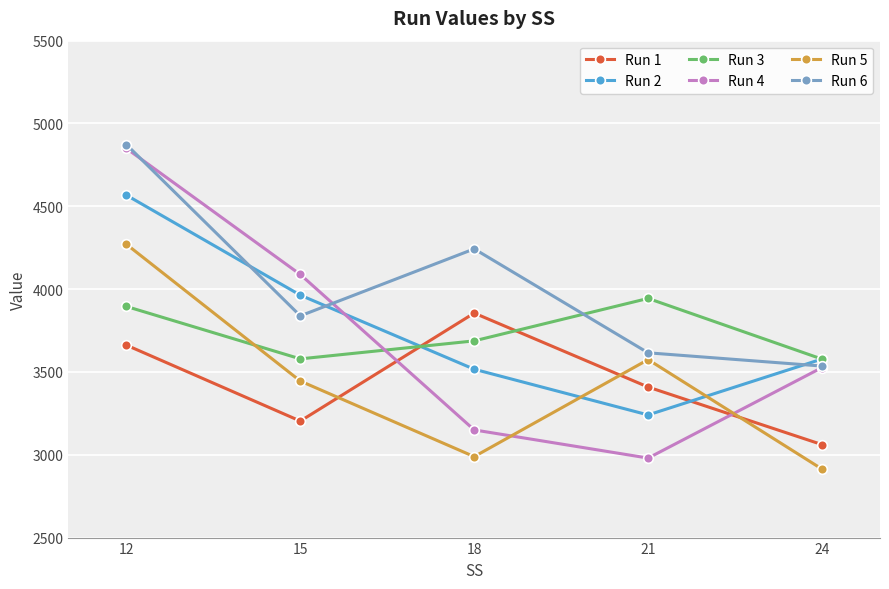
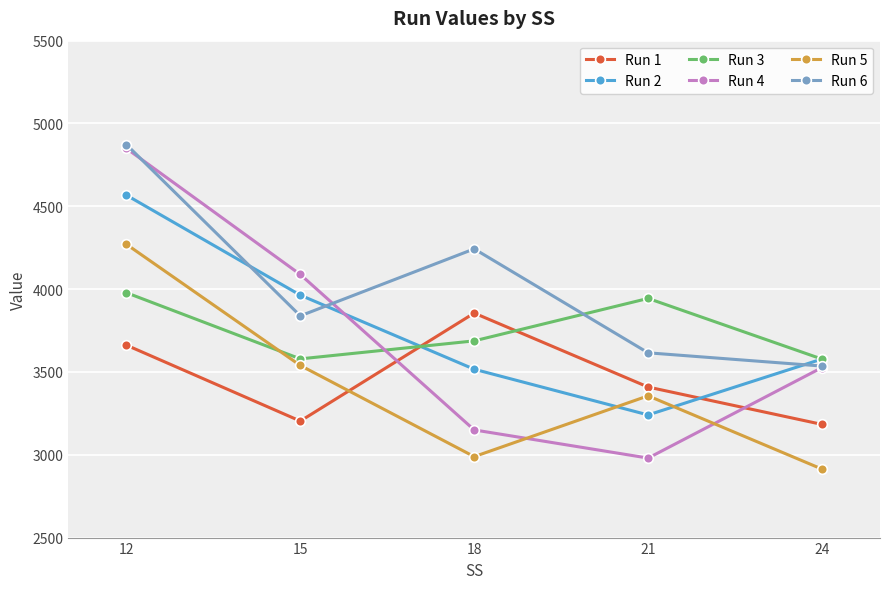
  {
    "Run 1": {
      "12": 3660,
      "15": 3200,
      "18": 3860,
      "21": 3410,
-     "24": 3060
+     "24": 3180
    },
    "Run 3": {
-     "12": 3900,
+     "12": 3980,
      "15": 3580,
      "18": 3690,
      "21": 3940
    },
    "Run 4": {
      "12": 4850,
      "15": 4090,
      "18": 3150,
      "21": 2980
    },
    "Run 5": {
      "12": 4270,
-     "15": 3450,
+     "15": 3540,
      "18": 2990,
-     "21": 3570,
+     "21": 3360,
      "24": 2910
    }
  }
